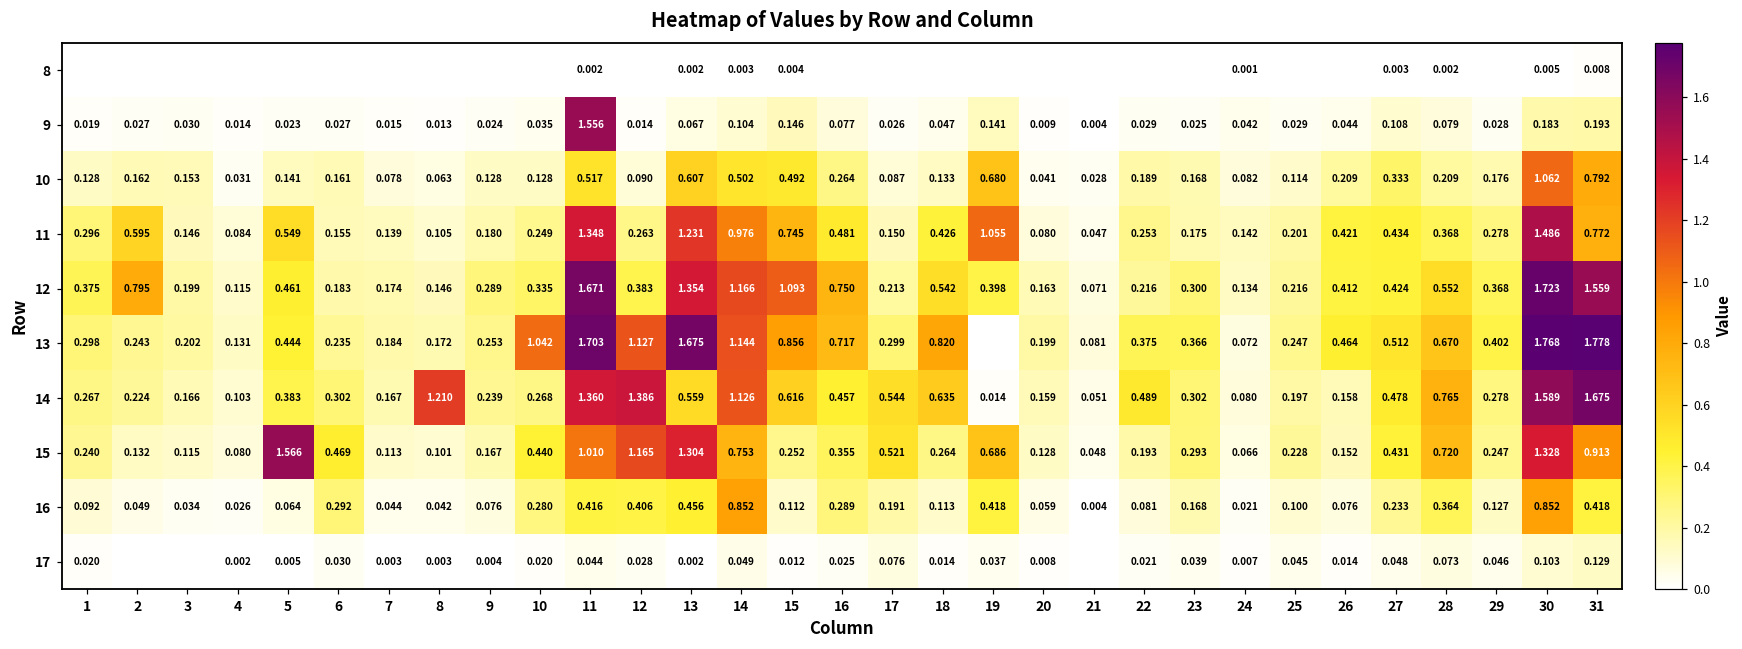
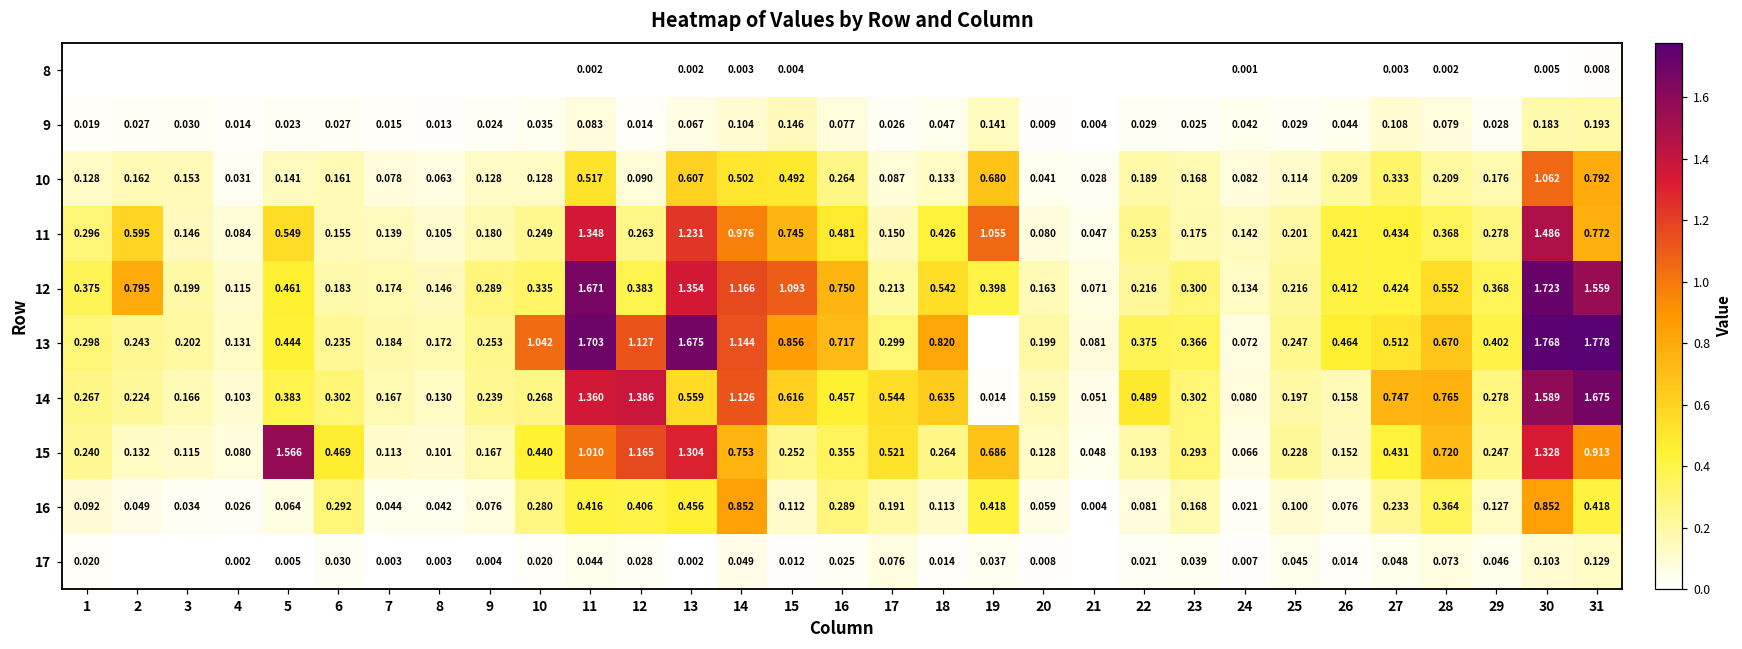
  {
    "9": {
      "1": 0.019,
      "2": 0.027,
      "3": 0.030,
      "4": 0.014,
      "5": 0.023,
      "6": 0.027,
      "7": 0.015,
      "8": 0.013,
      "9": 0.024,
      "10": 0.035,
-     "11": 1.556,
+     "11": 0.083,
      "12": 0.014,
      "13": 0.067,
      "14": 0.104,
      "15": 0.146,
      "16": 0.077,
      "17": 0.026,
      "18": 0.047,
      "19": 0.141,
      "20": 0.009,
      "21": 0.004,
      "22": 0.029,
      "23": 0.025,
      "24": 0.042,
      "25": 0.029,
      "26": 0.044,
      "27": 0.108,
      "28": 0.079,
      "29": 0.028,
      "30": 0.183,
      "31": 0.193
    },
    "14": {
      "1": 0.267,
      "2": 0.224,
      "3": 0.166,
      "4": 0.103,
      "5": 0.383,
      "6": 0.302,
      "7": 0.167,
-     "8": 1.210,
+     "8": 0.130,
      "9": 0.239,
      "10": 0.268,
      "11": 1.360,
      "12": 1.386,
      "13": 0.559,
      "14": 1.126,
      "15": 0.616,
      "16": 0.457,
      "17": 0.544,
      "18": 0.635,
      "19": 0.014,
      "20": 0.159,
      "21": 0.051,
      "22": 0.489,
      "23": 0.302,
      "24": 0.080,
      "25": 0.197,
      "26": 0.158,
-     "27": 0.478,
+     "27": 0.747,
      "28": 0.765,
      "29": 0.278,
      "30": 1.589,
      "31": 1.675
    }
  }
